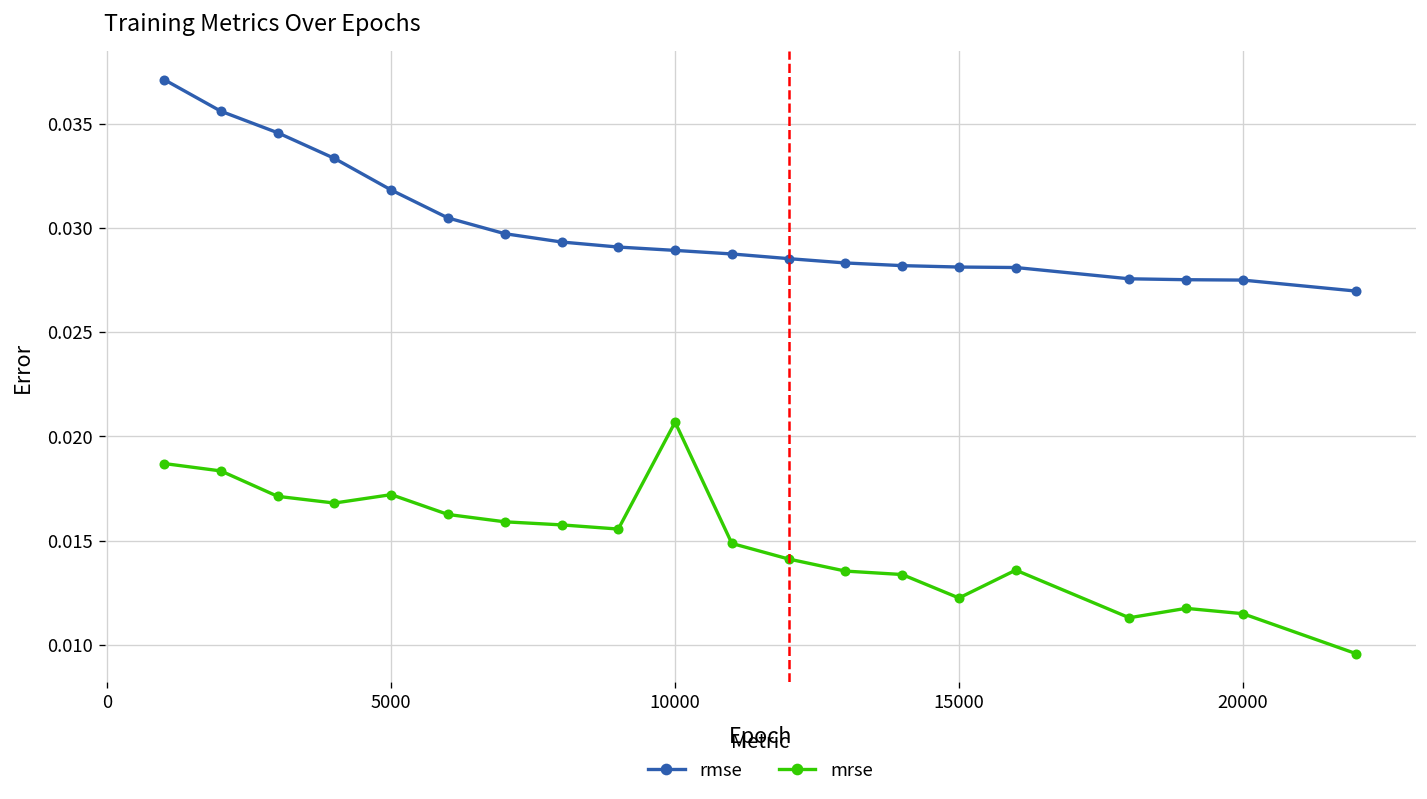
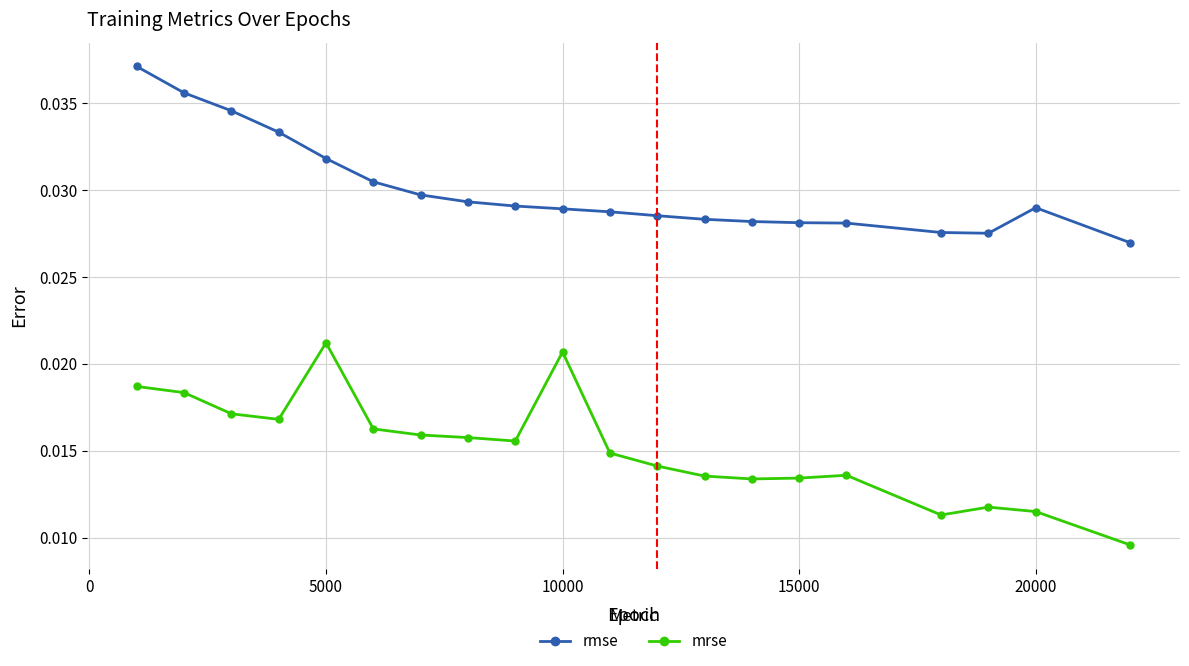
  {
    "rmse": {
      "5000": 0.0318,
      "10000": 0.0289,
      "15000": 0.0281,
-     "20000": 0.0275
+     "20000": 0.0290
    },
    "mrse": {
-     "5000": 0.0172,
+     "5000": 0.0212,
      "10000": 0.0207,
-     "15000": 0.0123,
+     "15000": 0.0134,
      "20000": 0.0115
    }
  }
